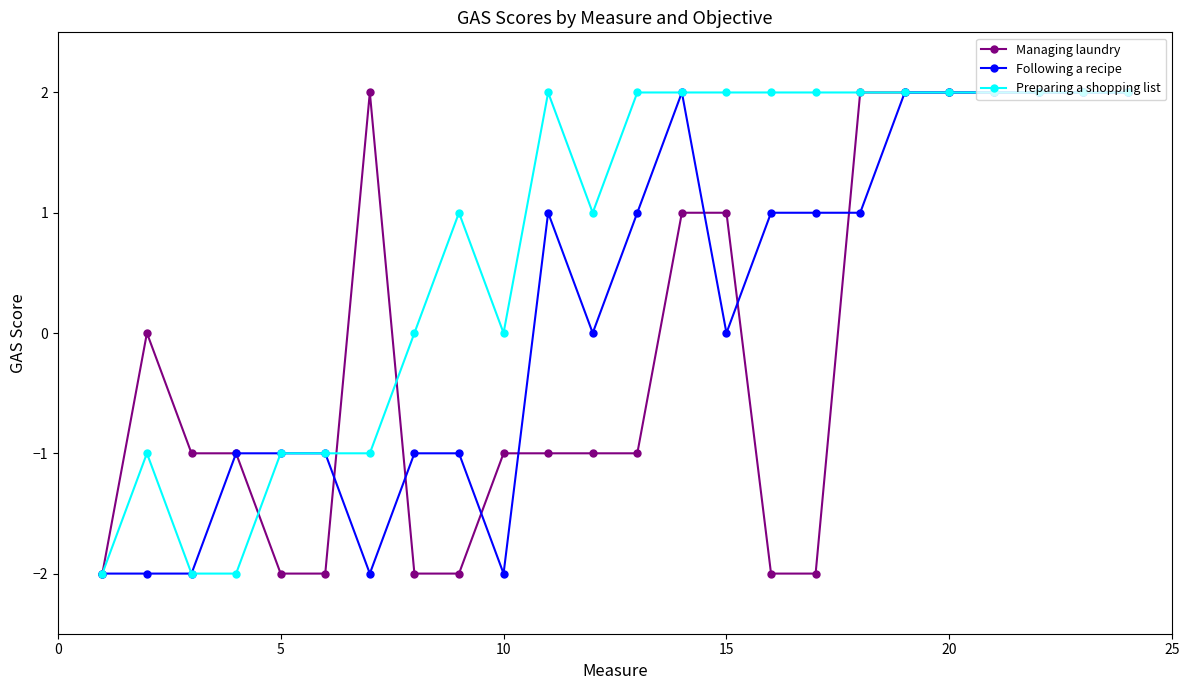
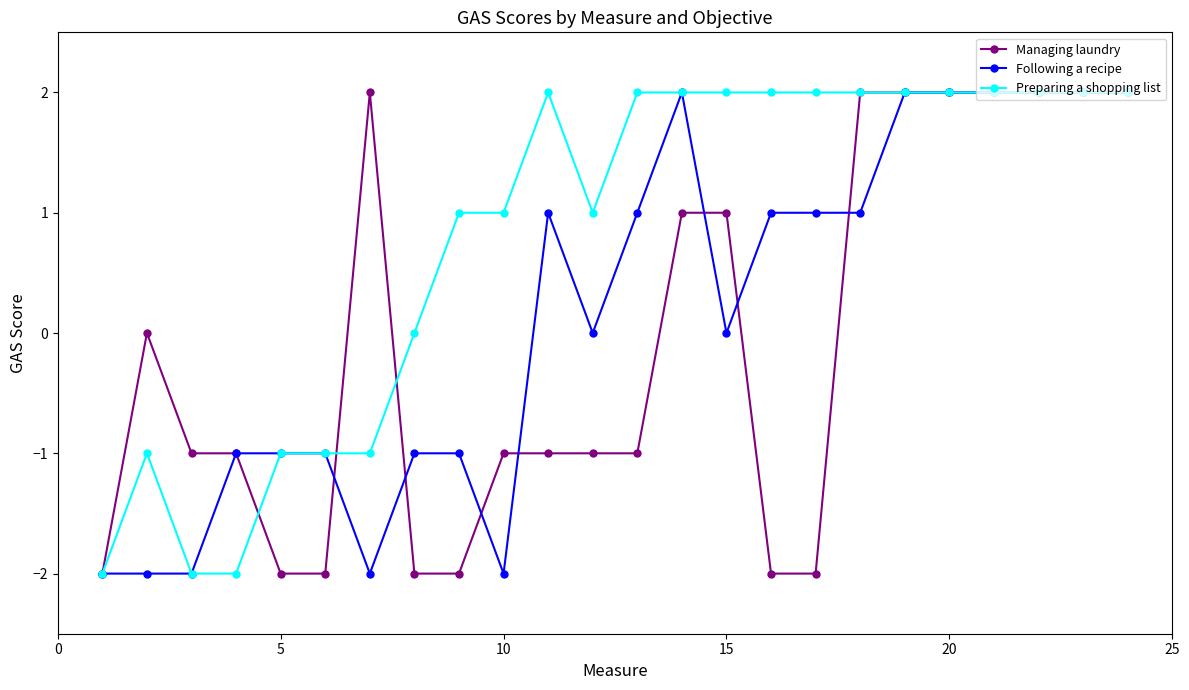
  {
    "Managing laundry": {
      "5": -2,
      "10": -1,
      "15": 1
    },
    "Following a recipe": {
      "10": -2,
      "15": 0
    },
    "Preparing a shopping list": {
-     "10": 0,
+     "10": 1,
      "15": 2
    }
  }
